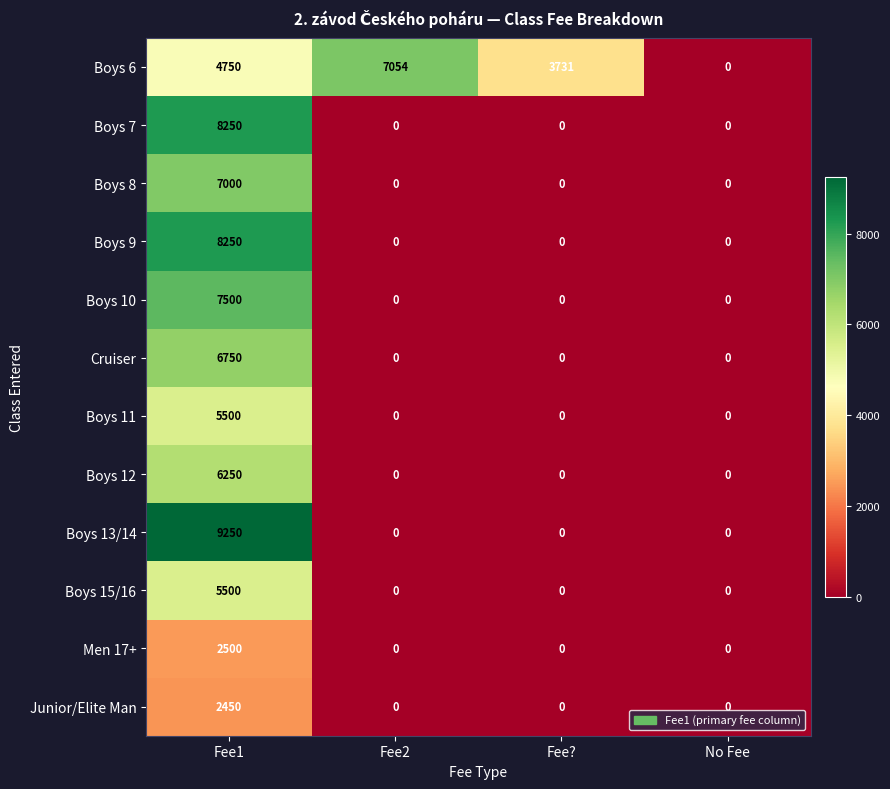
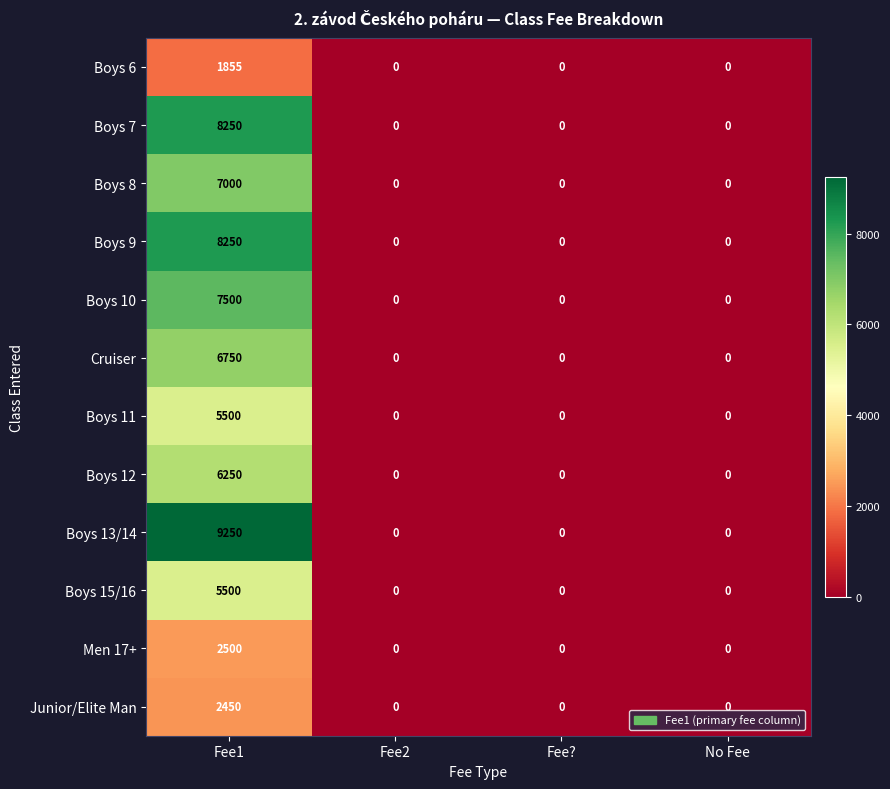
  {
    "Boys 6": {
-     "Fee1": 4750,
-     "Fee2": 7054,
-     "Fee?": 3731,
+     "Fee1": 1855,
+     "Fee2": 0,
+     "Fee?": 0,
      "No Fee": 0
    },
    "Boys 7": {
      "Fee1": 8250,
      "Fee2": 0,
      "Fee?": 0,
      "No Fee": 0
    },
    "Boys 8": {
      "Fee1": 7000,
      "Fee2": 0,
      "Fee?": 0,
      "No Fee": 0
    },
    "Boys 9": {
      "Fee1": 8250,
      "Fee2": 0,
      "Fee?": 0,
      "No Fee": 0
    },
    "Boys 10": {
      "Fee1": 7500,
      "Fee2": 0,
      "Fee?": 0,
      "No Fee": 0
    },
    "Cruiser": {
      "Fee1": 6750,
      "Fee2": 0,
      "Fee?": 0,
      "No Fee": 0
    },
    "Boys 11": {
      "Fee1": 5500,
      "Fee2": 0,
      "Fee?": 0,
      "No Fee": 0
    },
    "Boys 12": {
      "Fee1": 6250,
      "Fee2": 0,
      "Fee?": 0,
      "No Fee": 0
    },
    "Boys 13/14": {
      "Fee1": 9250,
      "Fee2": 0,
      "Fee?": 0,
      "No Fee": 0
    },
    "Boys 15/16": {
      "Fee1": 5500,
      "Fee2": 0,
      "Fee?": 0,
      "No Fee": 0
    },
    "Men 17+": {
      "Fee1": 2500,
      "Fee2": 0,
      "Fee?": 0,
      "No Fee": 0
    },
    "Junior/Elite Man": {
      "Fee1": 2450,
      "Fee2": 0,
      "Fee?": 0
    }
  }
